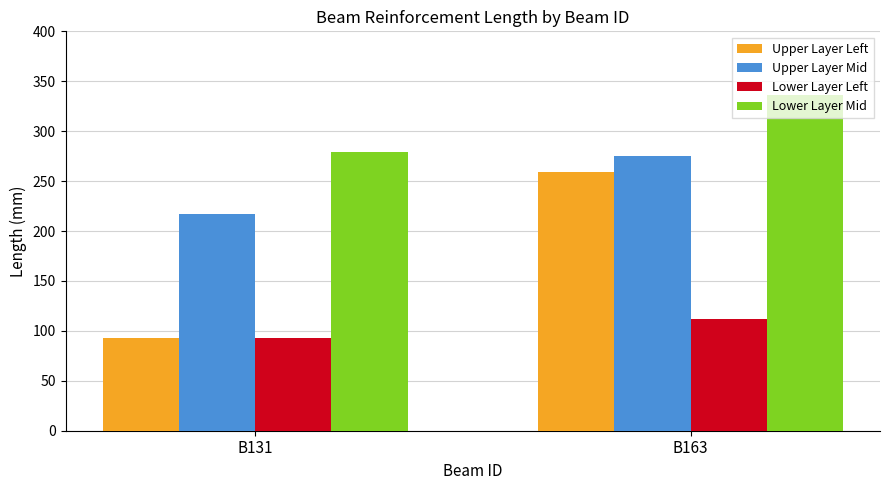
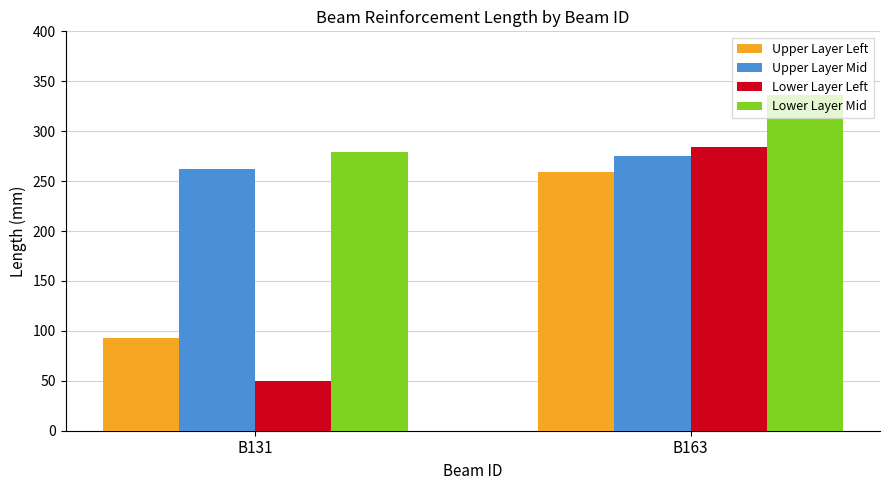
  {
    "Upper Layer Left": {
      "B131": 90,
      "B163": 260
    },
    "Upper Layer Mid": {
-     "B131": 220,
+     "B131": 260,
      "B163": 270
    },
    "Lower Layer Left": {
-     "B131": 90,
-     "B163": 110
+     "B131": 50,
+     "B163": 280
    },
    "Lower Layer Mid": {
      "B131": 280
    }
  }
